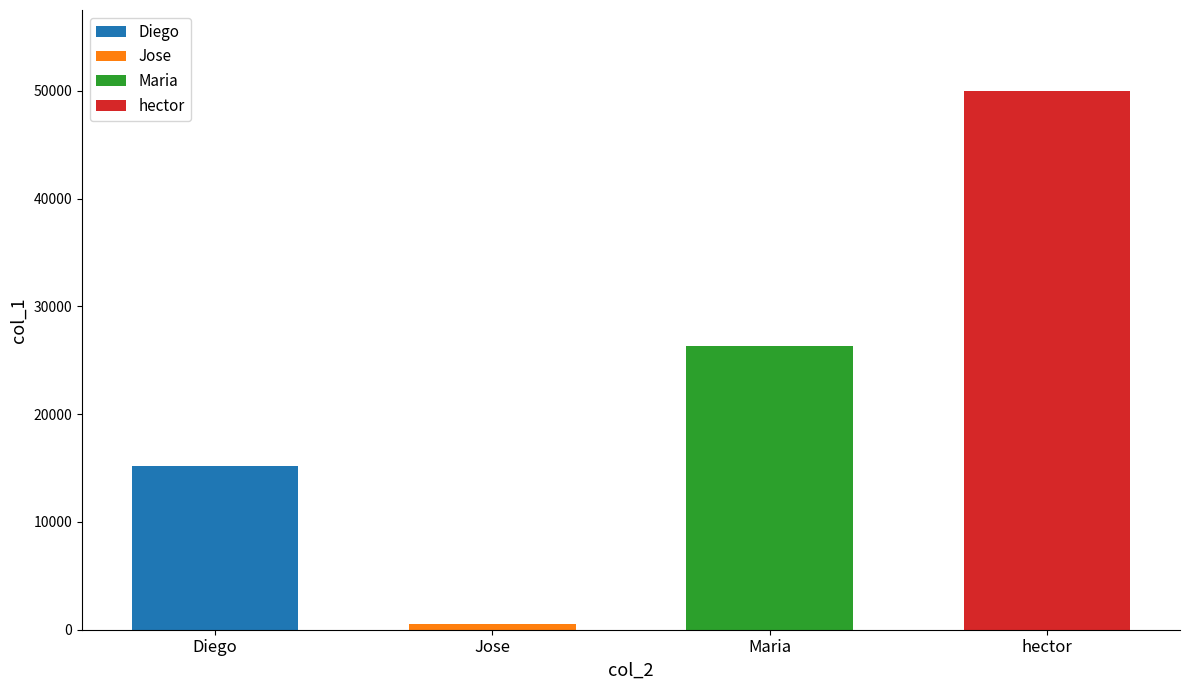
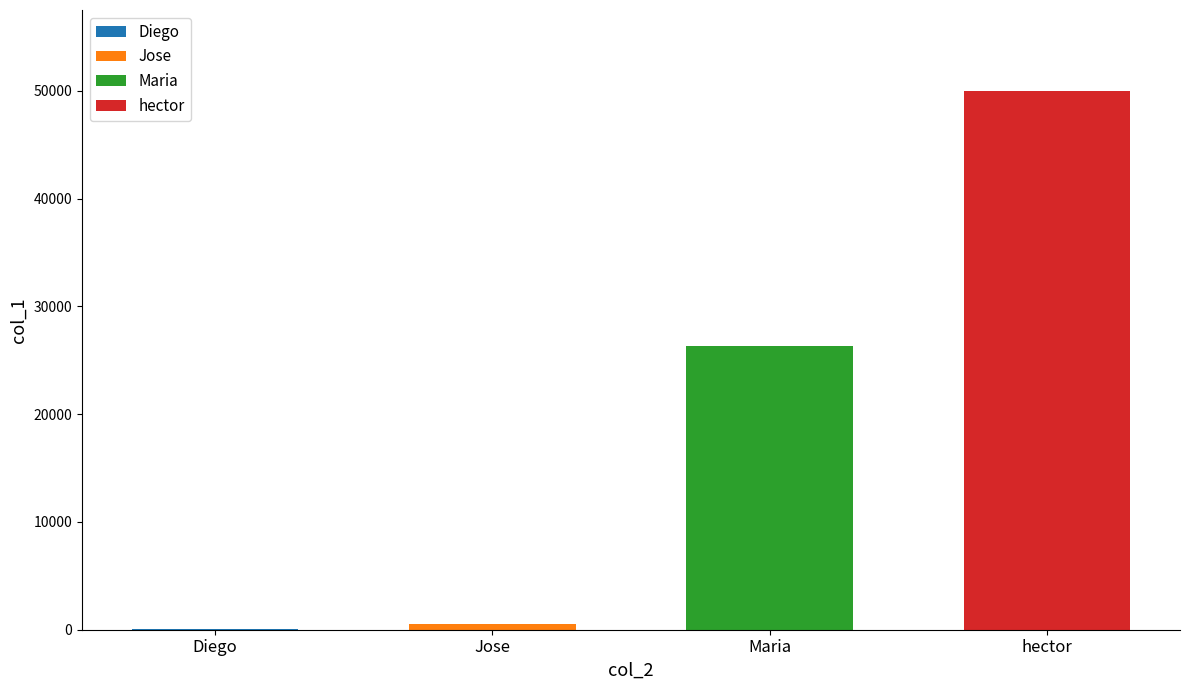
  {
-   "Diego": 15200,
+   "Diego": 100,
    "Jose": 500,
    "Maria": 26300,
    "hector": 50000
  }
